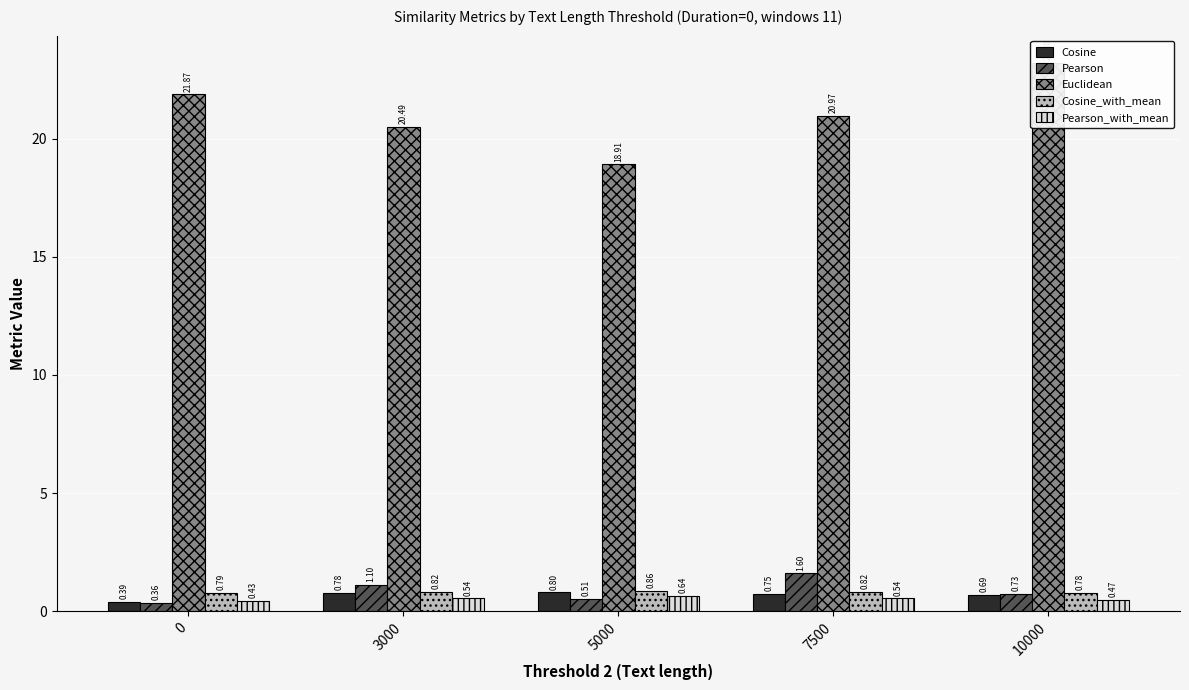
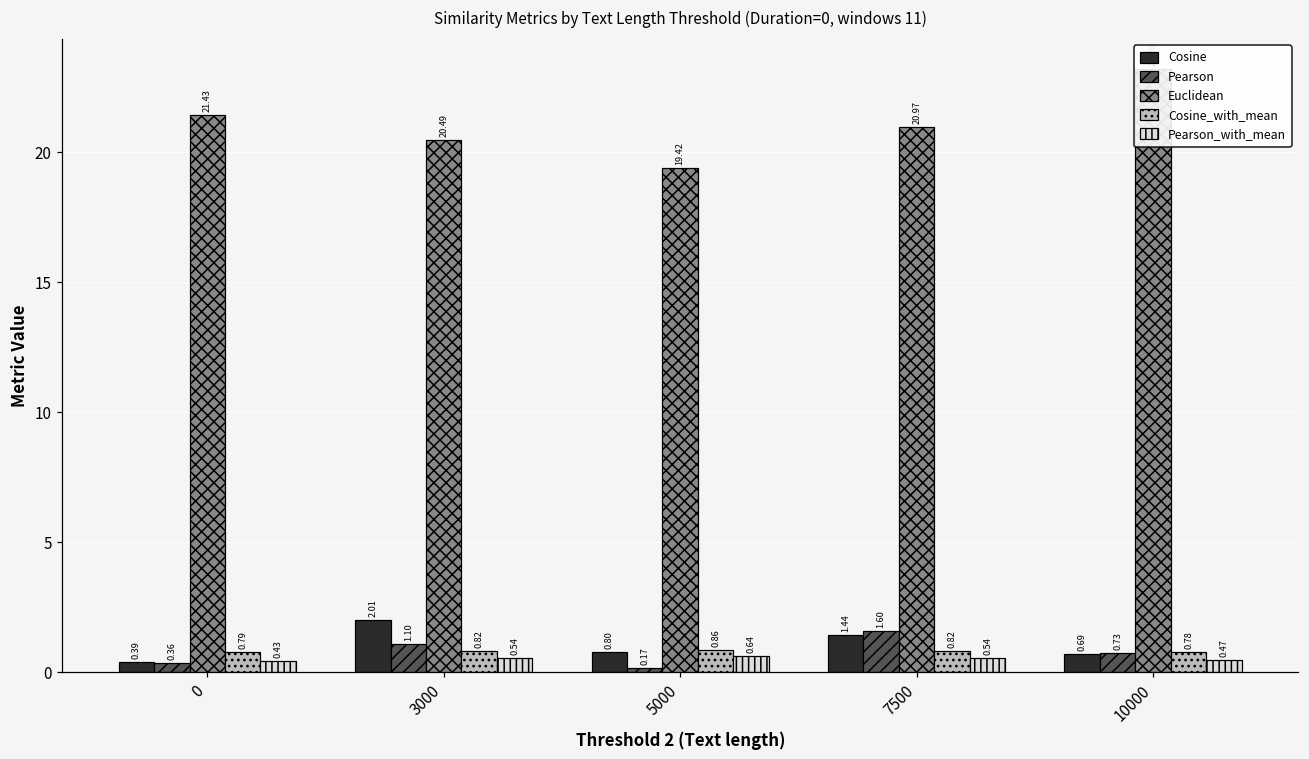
  {
    "Cosine": {
      "0": 0.39,
-     "3000": 0.78,
+     "3000": 2.01,
      "5000": 0.80,
-     "7500": 0.75,
+     "7500": 1.44,
      "10000": 0.69
    },
    "Pearson": {
      "0": 0.36,
      "3000": 1.10,
-     "5000": 0.51,
+     "5000": 0.17,
      "7500": 1.60,
      "10000": 0.73
    },
    "Euclidean": {
-     "0": 21.87,
+     "0": 21.43,
      "3000": 20.49,
-     "5000": 18.91,
+     "5000": 19.42,
      "7500": 20.97
    }
  }
